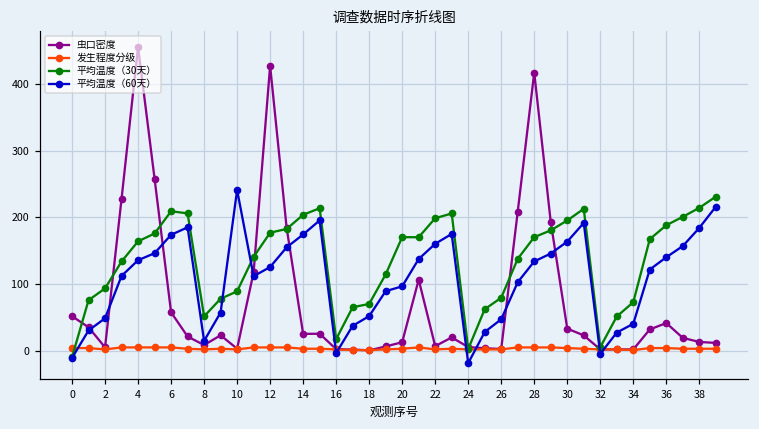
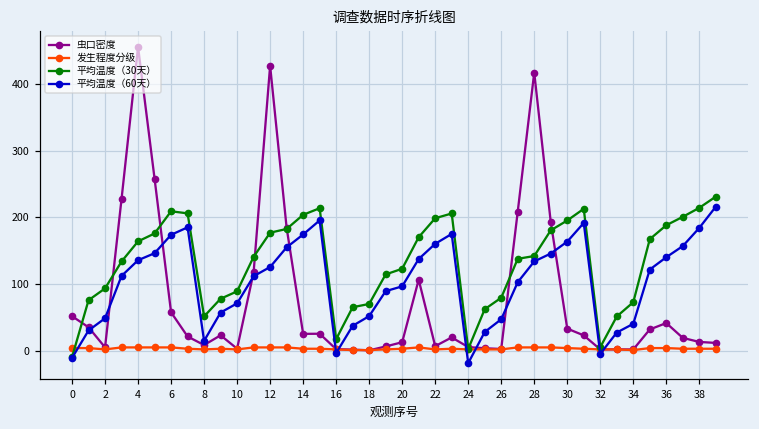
  {
    "虫口密度": {
      "0": 50,
      "6": 60,
      "8": 10,
      "12": 430,
      "14": 30,
      "20": 10,
      "22": 10,
      "28": 420,
      "30": 30,
      "36": 40,
      "38": 10
    },
    "发生程度分级": {
      "0": 0,
      "4": 10,
      "6": 10,
      "8": 0,
      "12": 10,
      "14": 0,
      "20": 0,
      "22": 0,
      "28": 10,
      "30": 0,
      "36": 0,
      "38": 0
    },
    "平均温度（30天）": {
      "2": 90,
      "4": 160,
      "6": 210,
      "8": 50,
      "10": 90,
      "12": 180,
      "14": 200,
      "16": 20,
      "18": 70,
-     "20": 170,
+     "20": 120,
      "22": 200,
      "26": 80,
-     "28": 170,
+     "28": 140,
      "30": 200,
      "34": 70,
      "36": 190,
      "38": 210
    },
    "平均温度（60天）": {
      "2": 50,
      "4": 140,
      "6": 170,
      "8": 10,
-     "10": 240,
+     "10": 70,
      "12": 130,
      "14": 170,
      "16": 0,
      "18": 50,
      "20": 100,
      "22": 160,
      "24": -20,
      "26": 50,
      "28": 130,
      "30": 160,
      "32": 0,
      "34": 40,
      "36": 140,
      "38": 180
    }
  }
